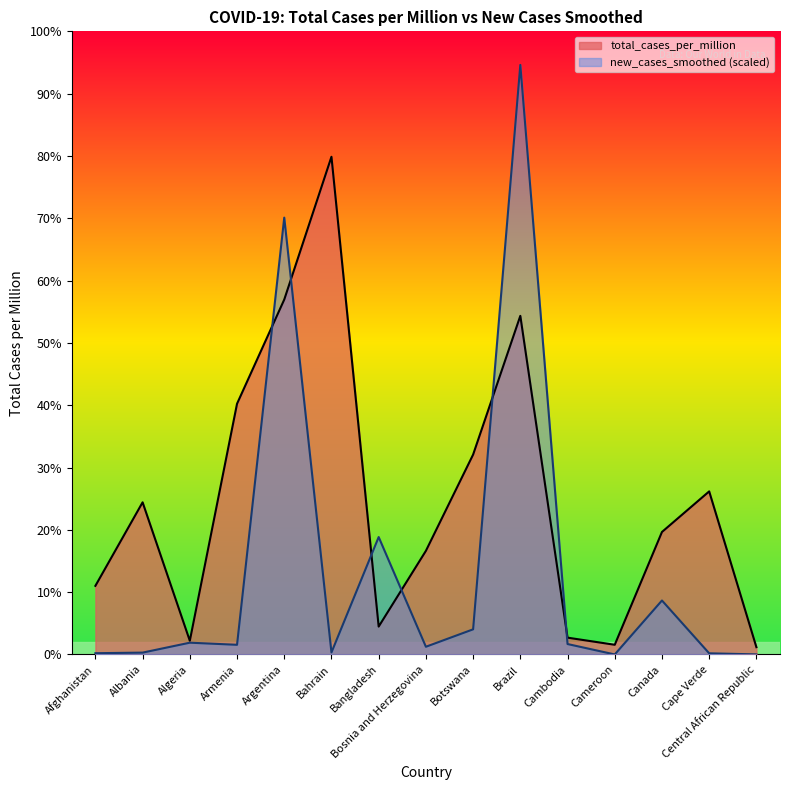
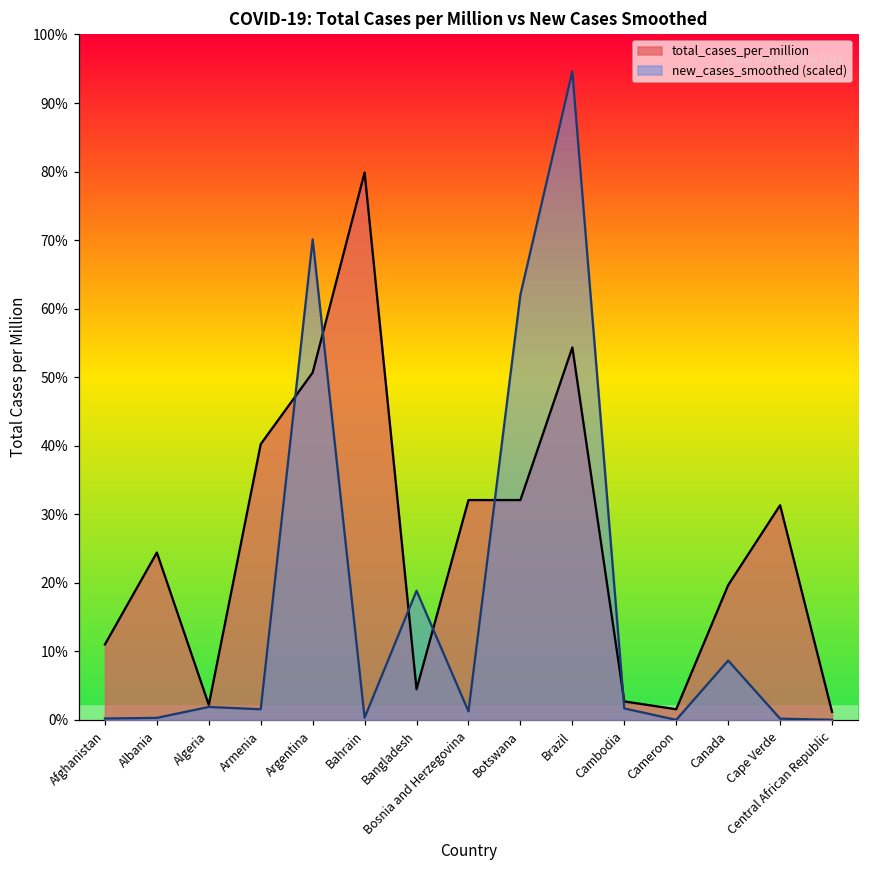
  {
    "total_cases_per_million": {
      "Afghanistan": "11%",
      "Albania": "24%",
      "Armenia": "40%",
-     "Argentina": "57%",
+     "Argentina": "51%",
      "Bahrain": "80%",
      "Bangladesh": "4%",
-     "Bosnia and Herzegovina": "17%",
+     "Bosnia and Herzegovina": "32%",
      "Botswana": "32%",
      "Brazil": "54%",
      "Cambodia": "3%",
      "Canada": "20%",
-     "Cape Verde": "26%"
+     "Cape Verde": "31%"
    },
    "new_cases_smoothed (scaled)": {
      "Argentina": "70%",
      "Bangladesh": "19%",
-     "Botswana": "4%",
+     "Botswana": "62%",
      "Brazil": "95%",
      "Canada": "9%"
    }
  }
